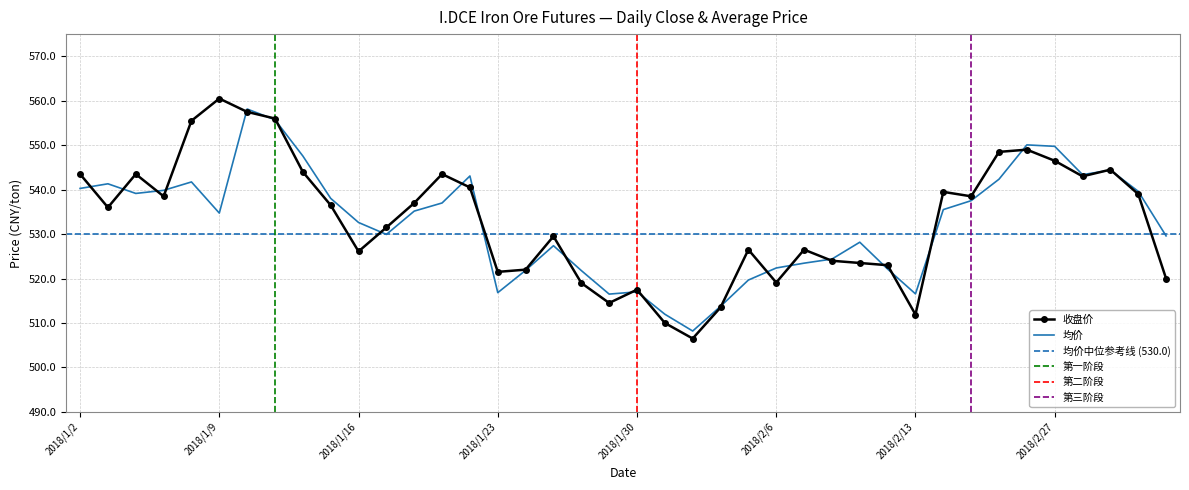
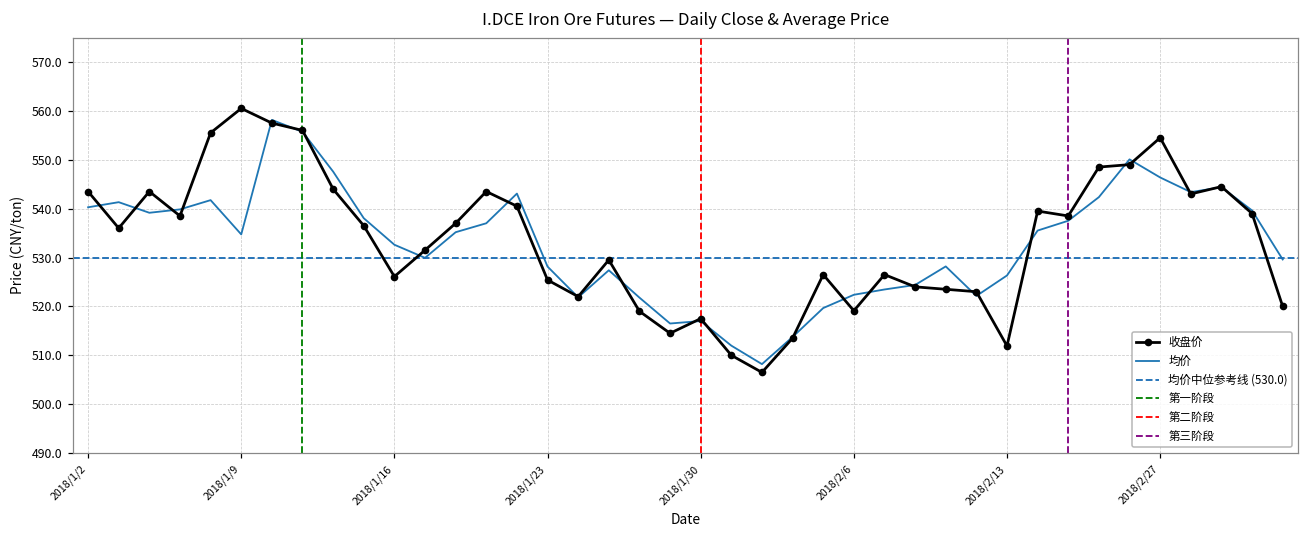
  {
    "收盘价": {
      "2018/1/2": 544,
      "2018/1/9": 561,
      "2018/1/16": 526,
-     "2018/1/23": 522,
+     "2018/1/23": 525,
      "2018/2/6": 519,
      "2018/2/13": 512,
-     "2018/2/27": 547
+     "2018/2/27": 555
    },
    "均价": {
      "2018/1/2": 540,
      "2018/1/9": 535,
      "2018/1/16": 533,
-     "2018/1/23": 517,
+     "2018/1/23": 528,
      "2018/2/6": 522,
-     "2018/2/13": 517,
-     "2018/2/27": 550
+     "2018/2/13": 526,
+     "2018/2/27": 546
    }
  }
